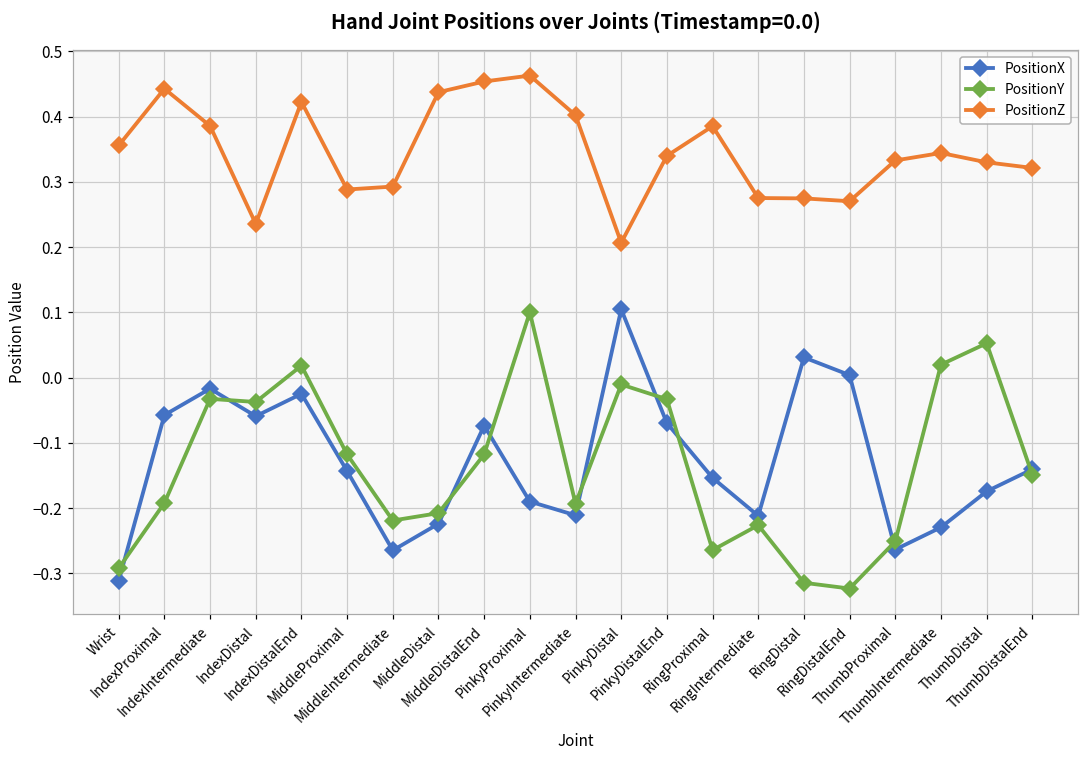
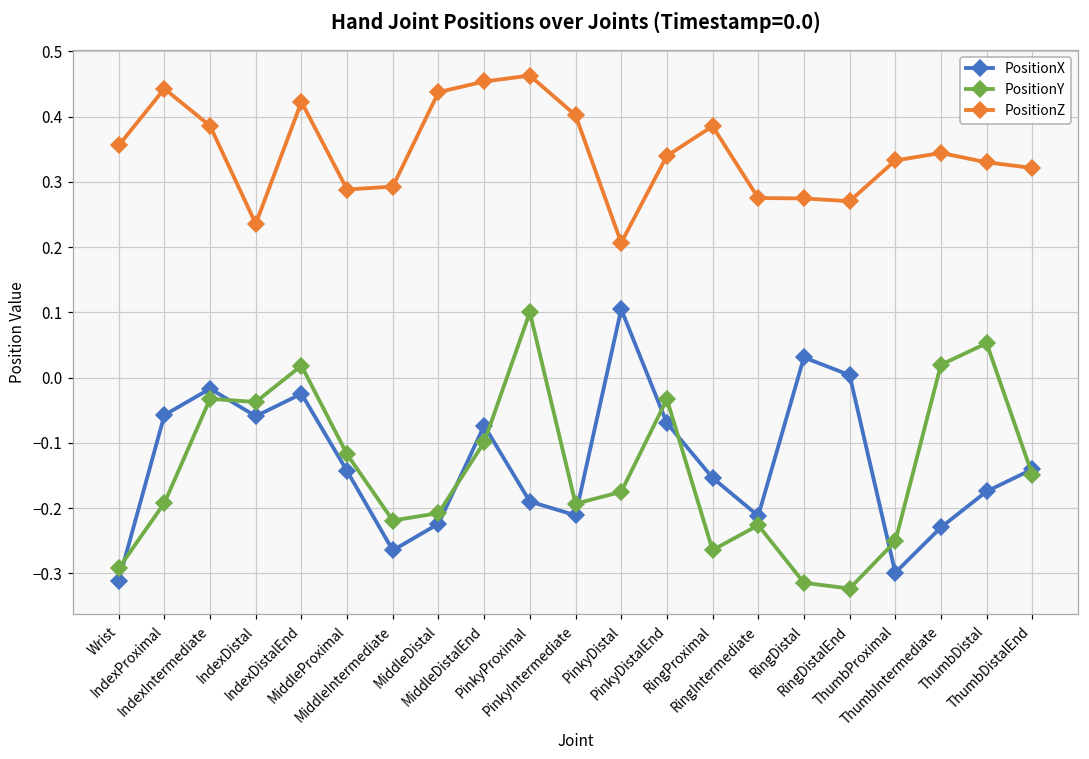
  {
    "PositionX": {
      "Wrist": -0.31,
      "IndexProximal": -0.06,
      "IndexIntermediate": -0.02,
      "IndexDistal": -0.06,
      "IndexDistalEnd": -0.02,
      "MiddleProximal": -0.14,
      "MiddleIntermediate": -0.26,
      "MiddleDistal": -0.22,
      "MiddleDistalEnd": -0.07,
      "PinkyProximal": -0.19,
      "PinkyIntermediate": -0.21,
      "PinkyDistal": 0.10,
      "PinkyDistalEnd": -0.07,
      "RingProximal": -0.15,
      "RingIntermediate": -0.21,
      "RingDistal": 0.03,
      "RingDistalEnd": 0.00,
-     "ThumbProximal": -0.26,
+     "ThumbProximal": -0.30,
      "ThumbIntermediate": -0.23,
      "ThumbDistal": -0.17,
      "ThumbDistalEnd": -0.14
    },
    "PositionY": {
      "Wrist": -0.29,
      "IndexProximal": -0.19,
      "IndexIntermediate": -0.03,
      "IndexDistal": -0.04,
      "IndexDistalEnd": 0.02,
      "MiddleProximal": -0.12,
      "MiddleIntermediate": -0.22,
      "MiddleDistal": -0.21,
-     "MiddleDistalEnd": -0.12,
+     "MiddleDistalEnd": -0.10,
      "PinkyProximal": 0.10,
      "PinkyIntermediate": -0.19,
-     "PinkyDistal": -0.01,
+     "PinkyDistal": -0.17,
      "PinkyDistalEnd": -0.03,
      "RingProximal": -0.26,
      "RingIntermediate": -0.23,
      "RingDistal": -0.31,
      "RingDistalEnd": -0.32,
      "ThumbProximal": -0.25,
      "ThumbIntermediate": 0.02,
      "ThumbDistal": 0.05,
      "ThumbDistalEnd": -0.15
    },
    "PositionZ": {
      "Wrist": 0.36,
      "IndexProximal": 0.44,
      "IndexIntermediate": 0.39,
      "IndexDistal": 0.24,
      "IndexDistalEnd": 0.42,
      "MiddleProximal": 0.29,
      "MiddleIntermediate": 0.29,
      "MiddleDistal": 0.44,
      "MiddleDistalEnd": 0.45,
      "PinkyProximal": 0.46,
      "PinkyIntermediate": 0.40,
      "PinkyDistal": 0.21,
      "PinkyDistalEnd": 0.34,
      "RingProximal": 0.39,
      "RingIntermediate": 0.28,
      "RingDistal": 0.27,
      "RingDistalEnd": 0.27,
      "ThumbProximal": 0.33,
      "ThumbIntermediate": 0.34,
      "ThumbDistal": 0.33,
      "ThumbDistalEnd": 0.32
    }
  }
